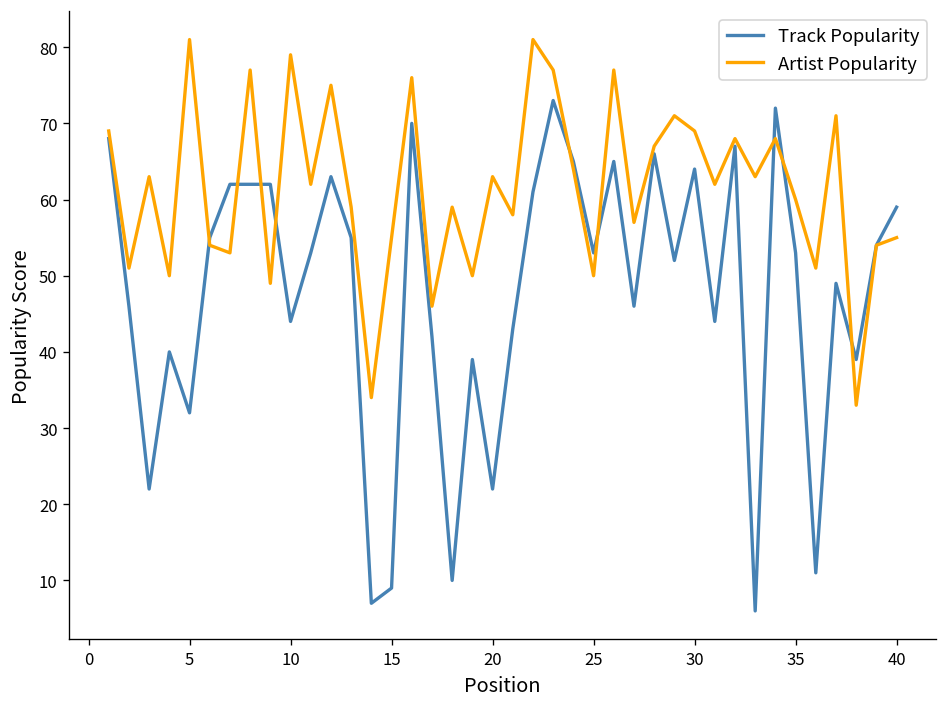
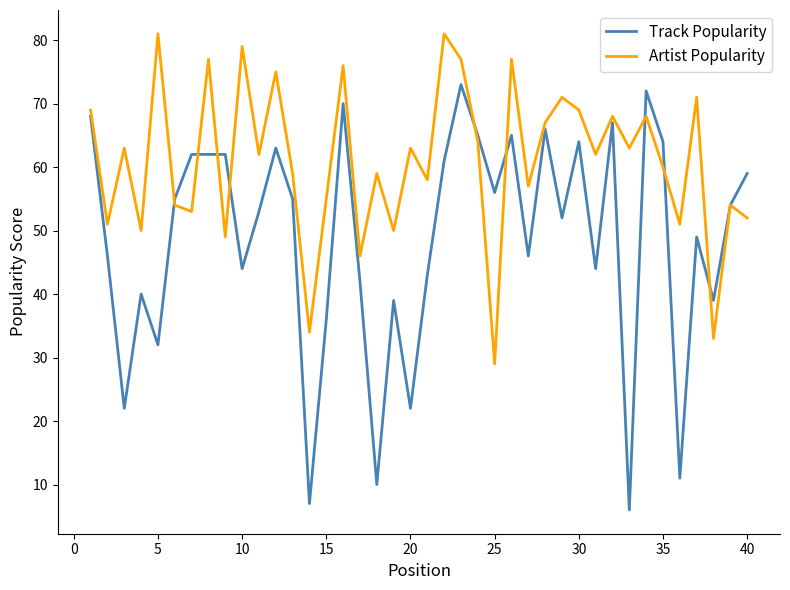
  {
    "Track Popularity": {
      "5": 32,
      "10": 44,
-     "15": 9,
+     "15": 36,
      "20": 22,
-     "25": 53,
+     "25": 56,
      "30": 64,
-     "35": 53,
+     "35": 64,
      "40": 59
    },
    "Artist Popularity": {
      "5": 81,
      "10": 79,
      "15": 55,
      "20": 63,
-     "25": 50,
+     "25": 29,
      "30": 69,
      "35": 60,
-     "40": 55
+     "40": 52
    }
  }
